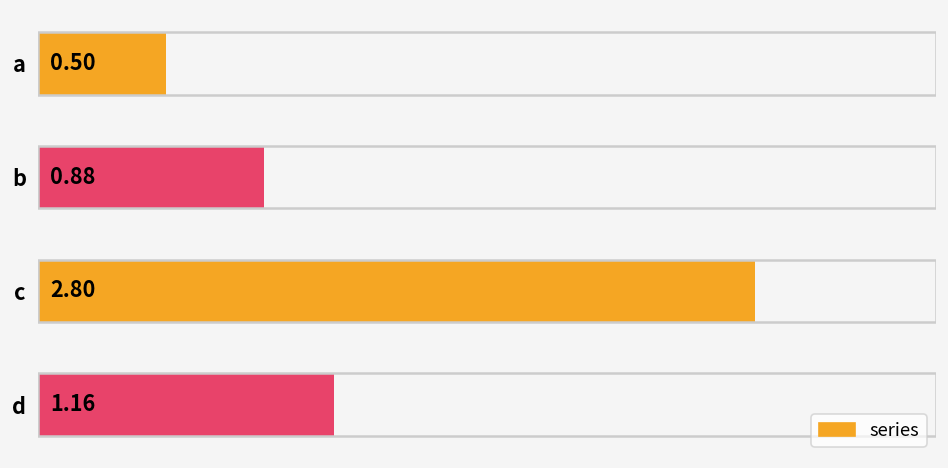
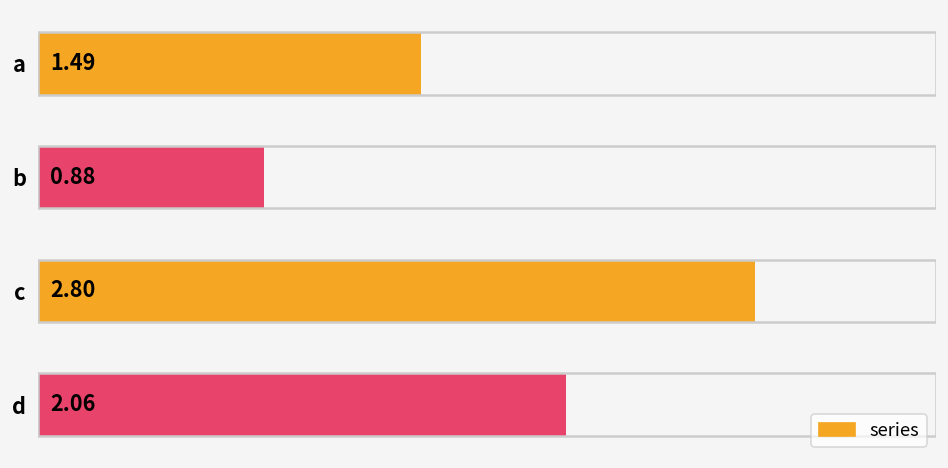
  {
-   "a": 0.50,
+   "a": 1.49,
    "b": 0.88,
    "c": 2.80,
-   "d": 1.16
+   "d": 2.06
  }
